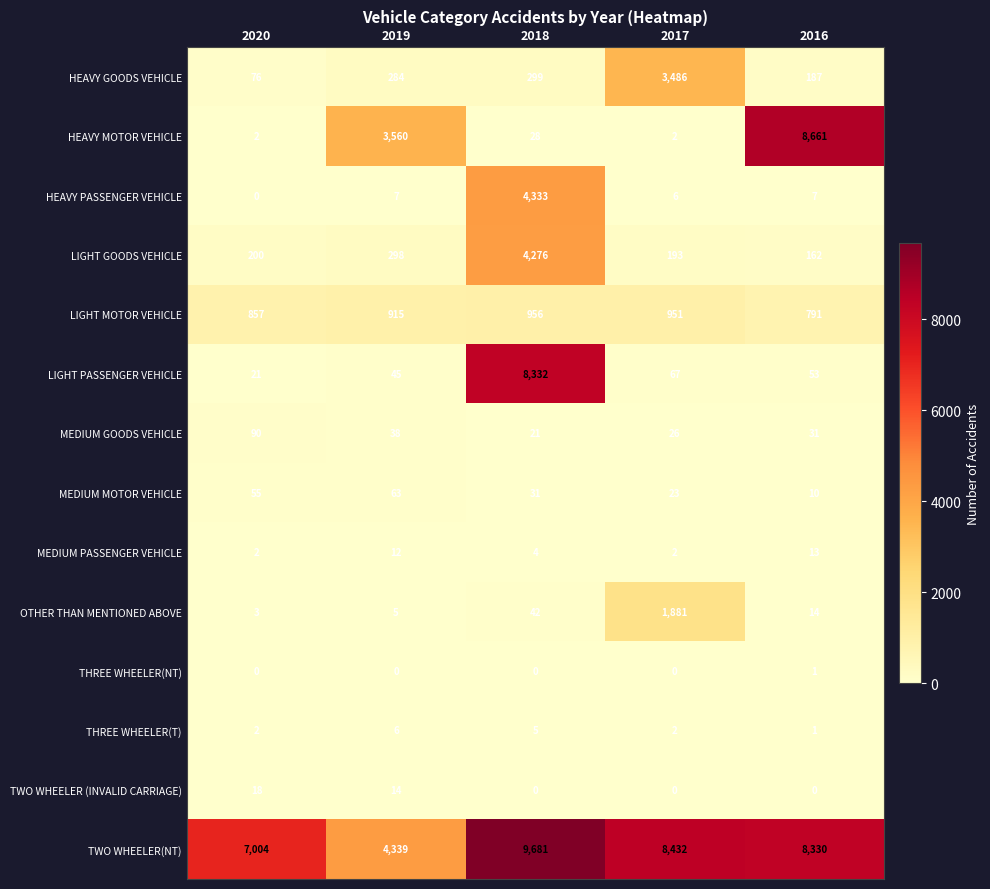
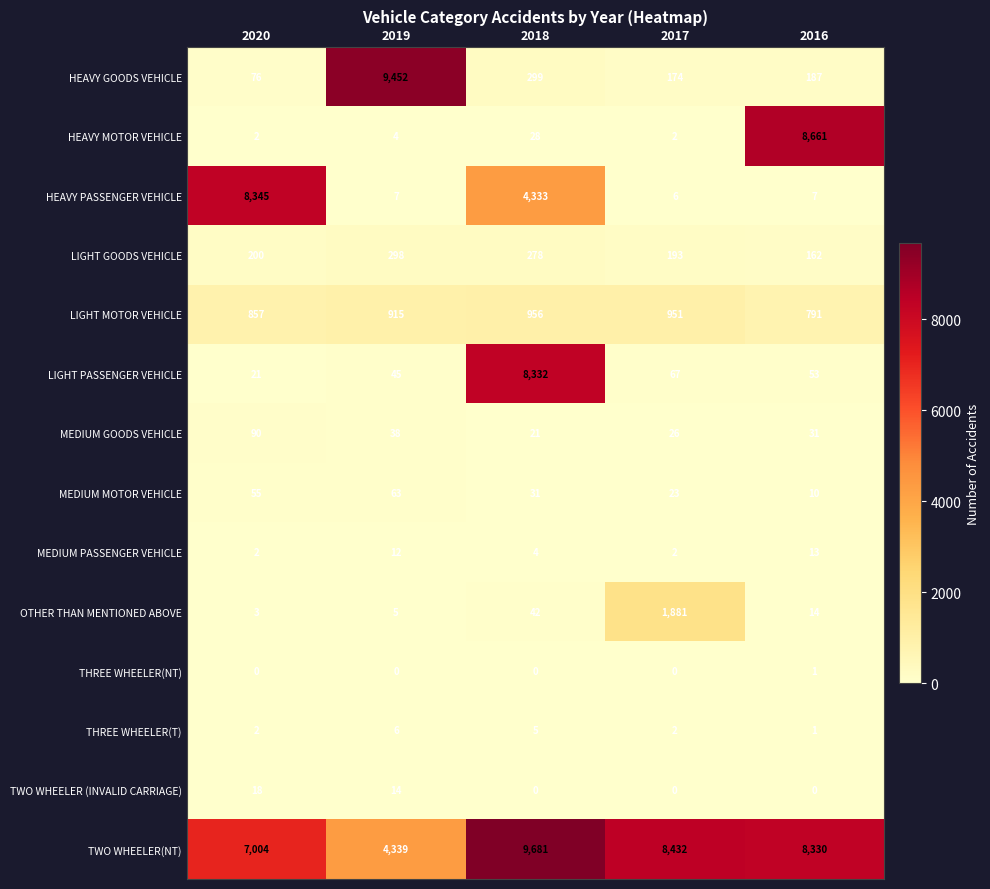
  {
    "HEAVY GOODS VEHICLE": {
      "2020": "76",
-     "2019": "284",
+     "2019": "9,452",
      "2018": "299",
-     "2017": "3,486",
+     "2017": "174",
      "2016": "187"
    },
    "HEAVY MOTOR VEHICLE": {
      "2020": "2",
-     "2019": "3,560",
+     "2019": "4",
      "2018": "28",
      "2017": "2",
      "2016": "8,661"
    },
    "HEAVY PASSENGER VEHICLE": {
-     "2020": "0",
+     "2020": "8,345",
      "2019": "7",
      "2018": "4,333",
      "2017": "6",
      "2016": "7"
    },
    "LIGHT GOODS VEHICLE": {
      "2020": "200",
      "2019": "298",
-     "2018": "4,276",
+     "2018": "278",
      "2017": "193",
      "2016": "162"
    },
    "LIGHT MOTOR VEHICLE": {
      "2020": "857",
      "2019": "915",
      "2018": "956",
      "2017": "951",
      "2016": "791"
    },
    "LIGHT PASSENGER VEHICLE": {
      "2020": "21",
      "2019": "45",
      "2018": "8,332",
      "2017": "67",
      "2016": "53"
    },
    "MEDIUM GOODS VEHICLE": {
      "2020": "90",
      "2019": "38",
      "2018": "21",
      "2017": "26",
      "2016": "31"
    },
    "MEDIUM MOTOR VEHICLE": {
      "2020": "55",
      "2019": "63",
      "2018": "31",
      "2017": "23",
      "2016": "10"
    },
    "MEDIUM PASSENGER VEHICLE": {
      "2020": "2",
      "2019": "12",
      "2018": "4",
      "2017": "2",
      "2016": "13"
    },
    "OTHER THAN MENTIONED ABOVE": {
      "2020": "3",
      "2019": "5",
      "2018": "42",
      "2017": "1,881",
      "2016": "14"
    },
    "THREE WHEELER(NT)": {
      "2020": "0",
      "2019": "0",
      "2018": "0",
      "2016": "1"
    },
    "THREE WHEELER(T)": {
      "2020": "2",
      "2019": "6",
      "2018": "5",
      "2017": "2",
      "2016": "1"
    },
    "TWO WHEELER (INVALID CARRIAGE)": {
      "2020": "18",
      "2019": "14",
      "2018": "0",
      "2016": "0"
    },
    "TWO WHEELER(NT)": {
      "2020": "7,004",
      "2019": "4,339",
      "2018": "9,681",
      "2017": "8,432",
      "2016": "8,330"
    }
  }
